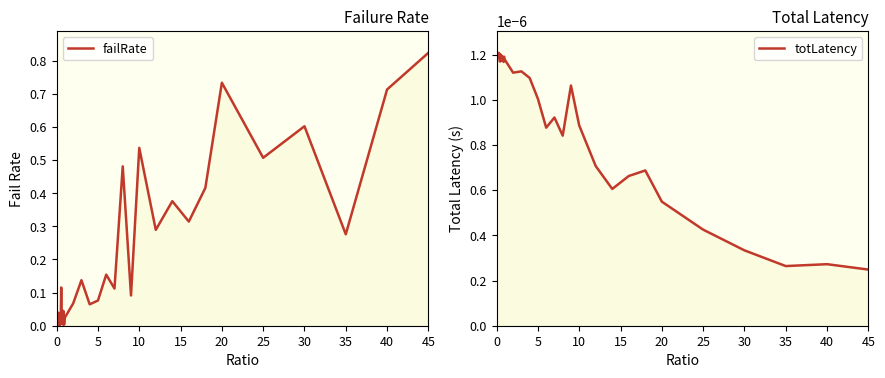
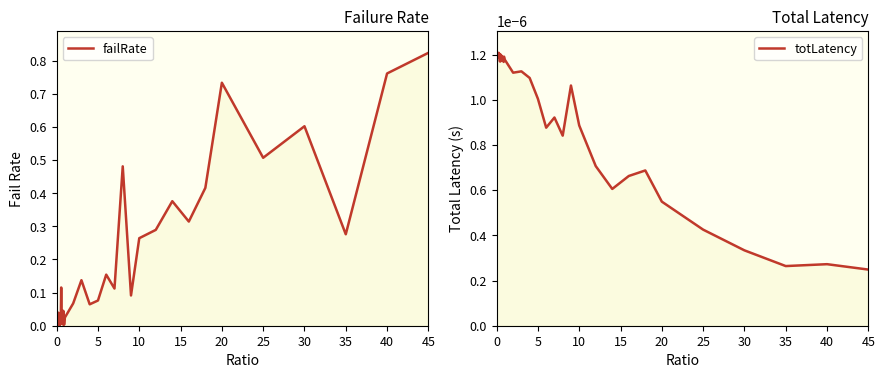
  {
    "Failure Rate": {
      "0": 0.00,
      "5": 0.08,
-     "10": 0.54,
+     "10": 0.26,
      "20": 0.73,
      "25": 0.51,
      "30": 0.60,
      "35": 0.28,
-     "40": 0.71,
+     "40": 0.76,
      "45": 0.82
    },
    "Total Latency": {
      "0": 0.00000121,
      "5": 0.00000100,
      "10": 0.00000089,
      "20": 0.00000055,
      "25": 0.00000043,
      "30": 0.00000033,
      "35": 0.00000026,
      "40": 0.00000027,
      "45": 0.00000025
    }
  }
